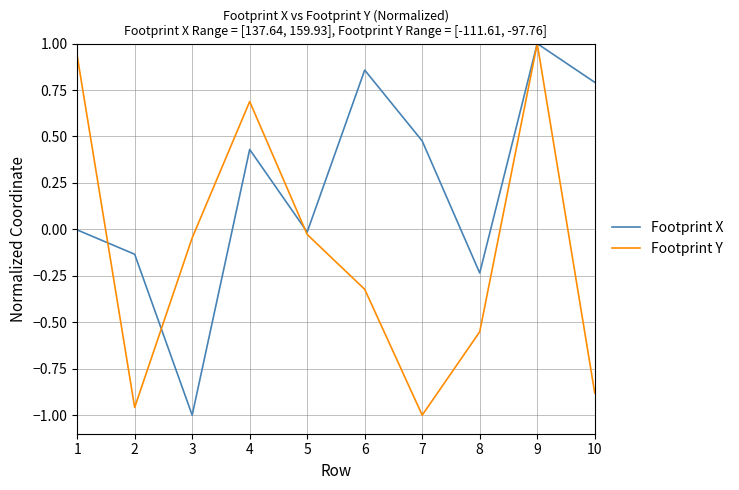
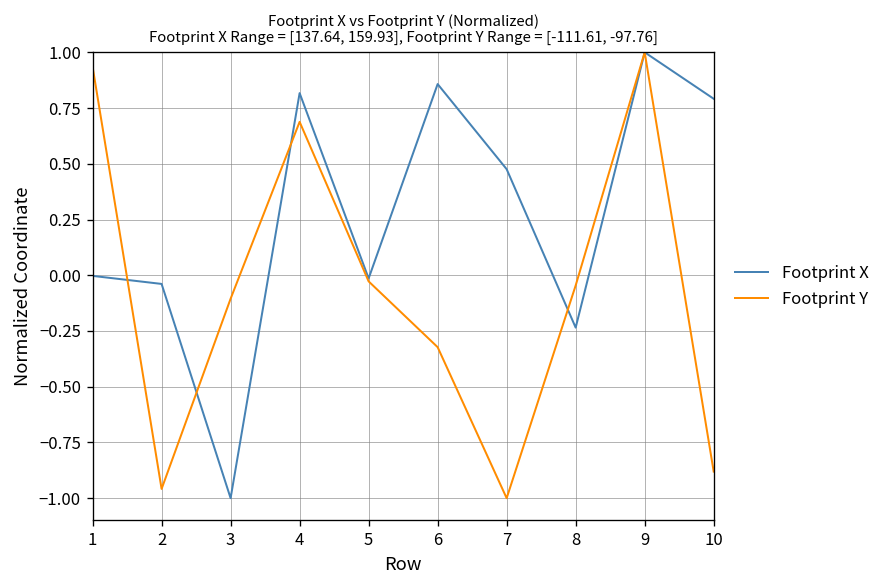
  {
    "Footprint X": {
      "1": 0.00,
-     "2": -0.13,
+     "2": -0.04,
      "3": -1.00,
-     "4": 0.43,
+     "4": 0.82,
      "6": 0.86,
      "7": 0.48,
      "8": -0.23,
      "10": 0.79
    },
    "Footprint Y": {
      "1": 0.94,
      "2": -0.96,
-     "3": -0.05,
+     "3": -0.11,
      "4": 0.69,
      "6": -0.32,
      "7": -1.00,
-     "8": -0.55,
+     "8": -0.05,
      "10": -0.88
    }
  }
